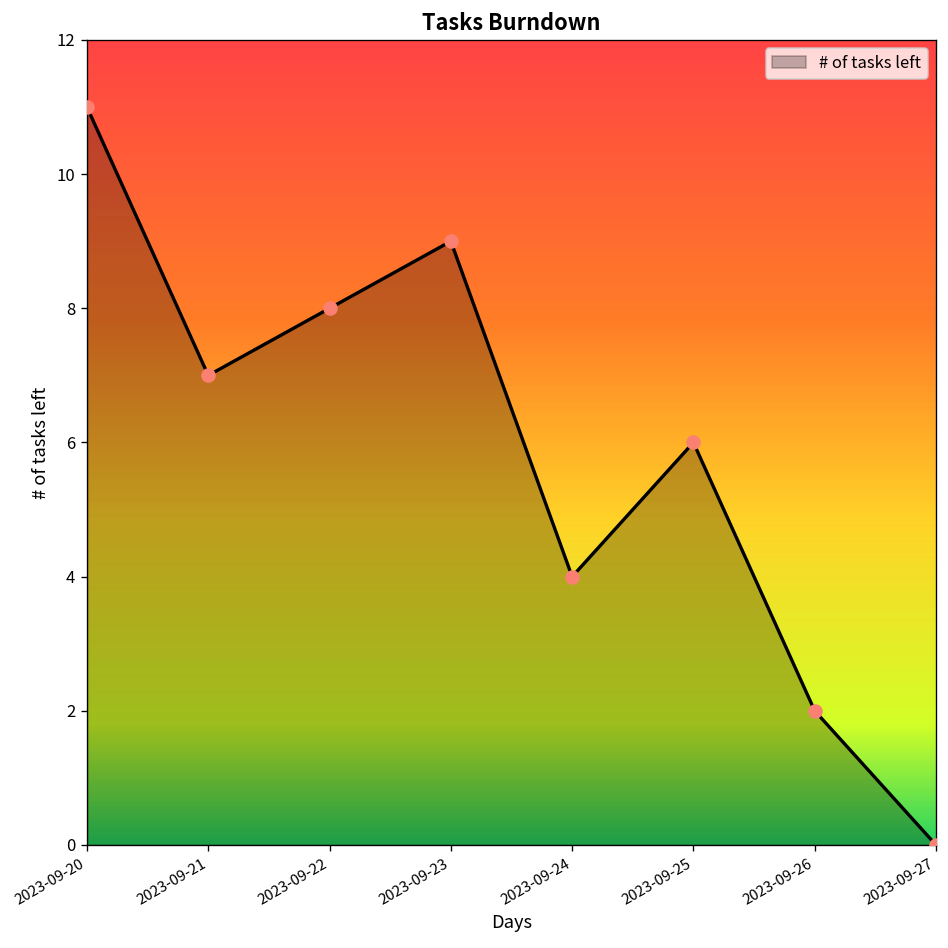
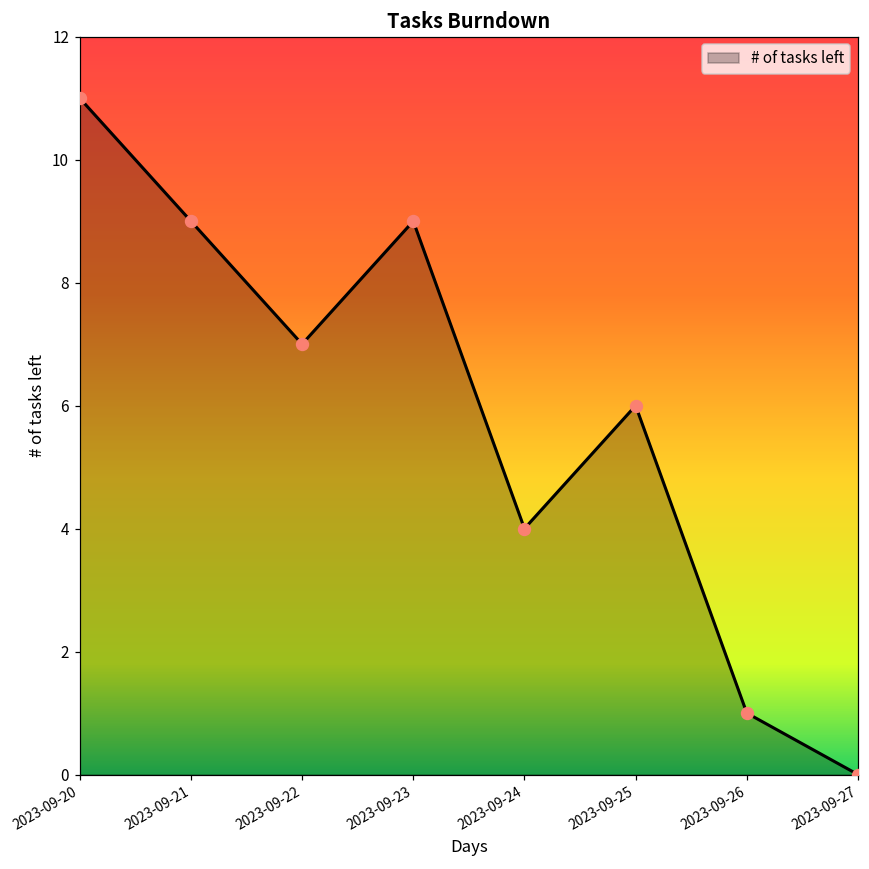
  {
    "2023-09-20": 11,
-   "2023-09-21": 7,
-   "2023-09-22": 8,
+   "2023-09-21": 9,
+   "2023-09-22": 7,
    "2023-09-23": 9,
    "2023-09-24": 4,
    "2023-09-25": 6,
-   "2023-09-26": 2,
+   "2023-09-26": 1,
    "2023-09-27": 0
  }
